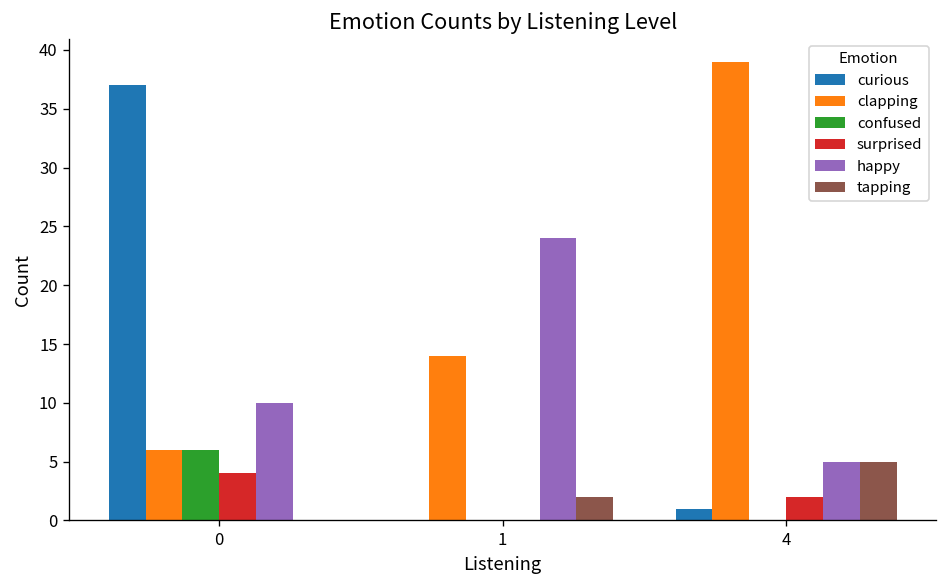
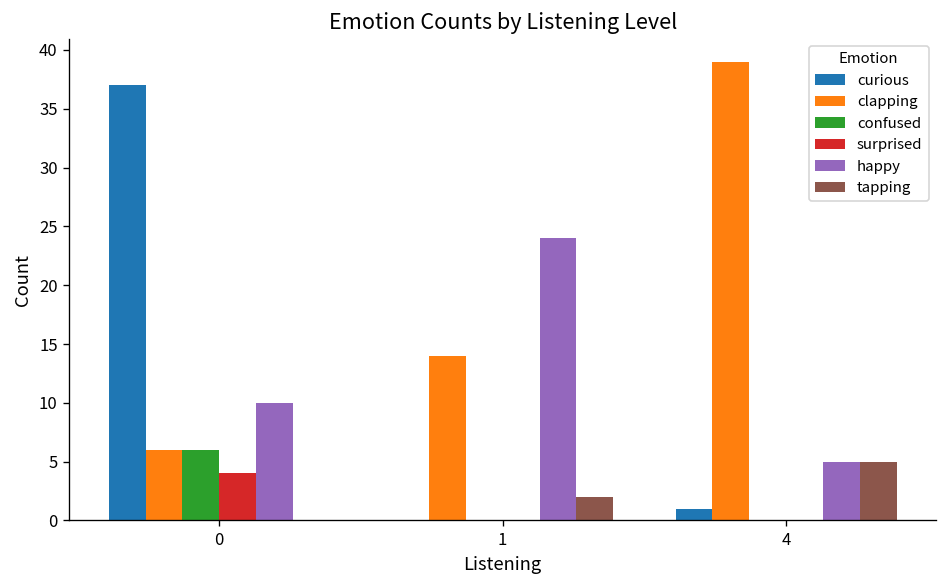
  {
    "curious": {
      "0": 37,
      "1": 0,
      "4": 1
    },
    "clapping": {
      "0": 6,
      "1": 14,
      "4": 39
    },
    "confused": {
      "0": 6,
      "1": 0,
      "4": 0
    },
    "surprised": {
      "0": 4,
      "1": 0,
-     "4": 2
+     "4": 0
    },
    "happy": {
      "0": 10,
      "1": 24,
      "4": 5
    },
    "tapping": {
      "0": 0,
      "1": 2,
      "4": 5
    }
  }
